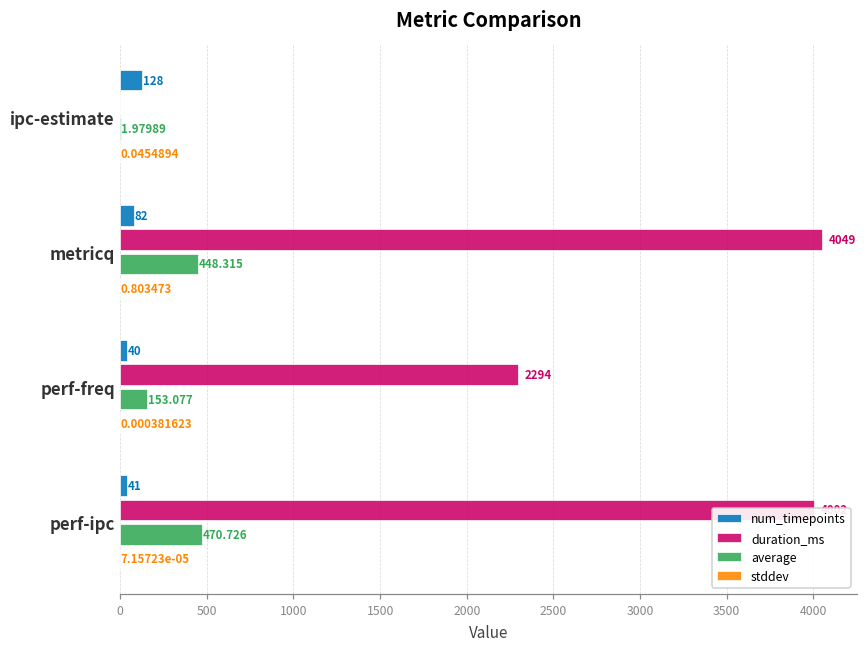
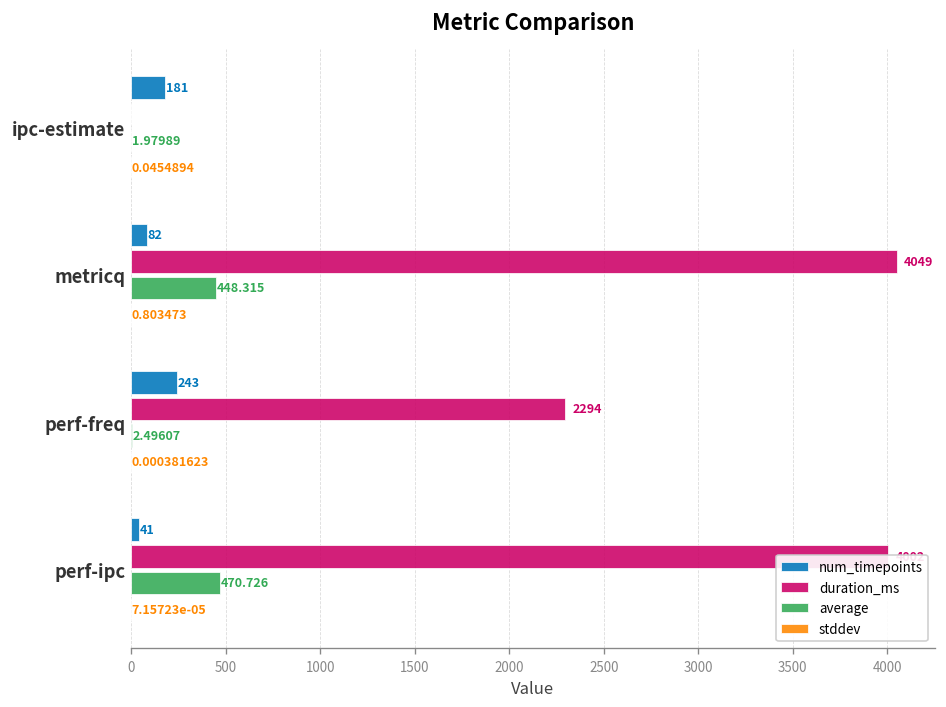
  {
    "num_timepoints": {
-     "ipc-estimate": "128",
+     "ipc-estimate": "181",
      "metricq": "82",
-     "perf-freq": "40",
+     "perf-freq": "243",
      "perf-ipc": "41"
    },
    "duration_ms": {
      "metricq": "4049",
      "perf-freq": "2294",
      "perf-ipc": "4002"
    },
    "average": {
      "ipc-estimate": "1.97989",
      "metricq": "448.315",
-     "perf-freq": "153.077",
+     "perf-freq": "2.49607",
      "perf-ipc": "470.726"
    },
    "stddev": {
      "ipc-estimate": "0.0454894",
      "metricq": "0.803473",
      "perf-freq": "0.000381623",
      "perf-ipc": "7.15723e-05"
    }
  }
